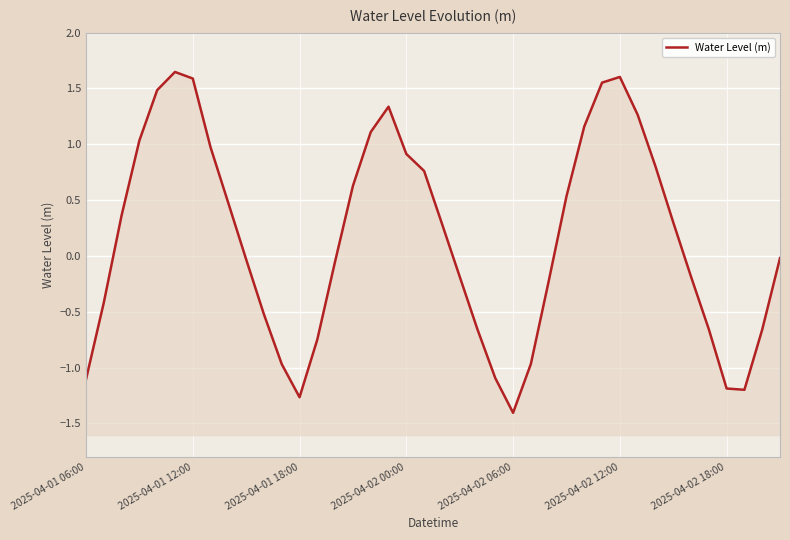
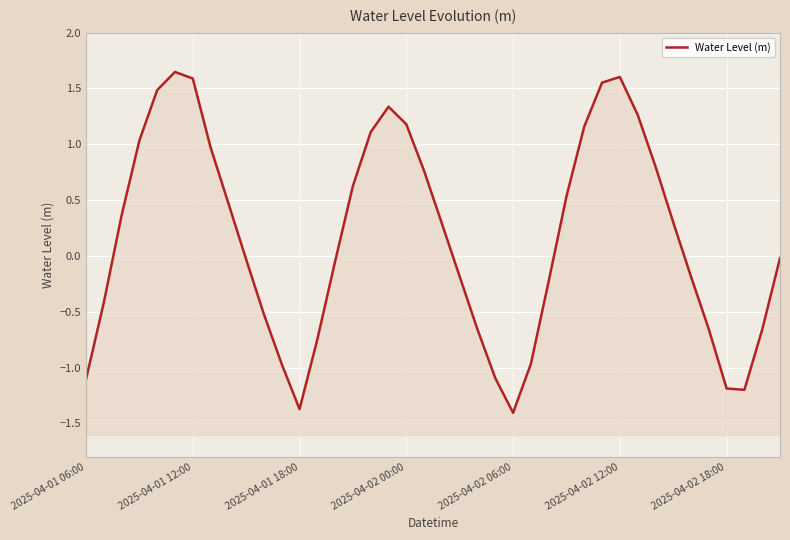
  {
    "2025-04-01 06:00": -1.11,
    "2025-04-01 12:00": 1.59,
-   "2025-04-01 18:00": -1.27,
-   "2025-04-02 00:00": 0.91,
+   "2025-04-01 18:00": -1.37,
+   "2025-04-02 00:00": 1.18,
    "2025-04-02 06:00": -1.41,
    "2025-04-02 12:00": 1.60,
    "2025-04-02 18:00": -1.19
  }
